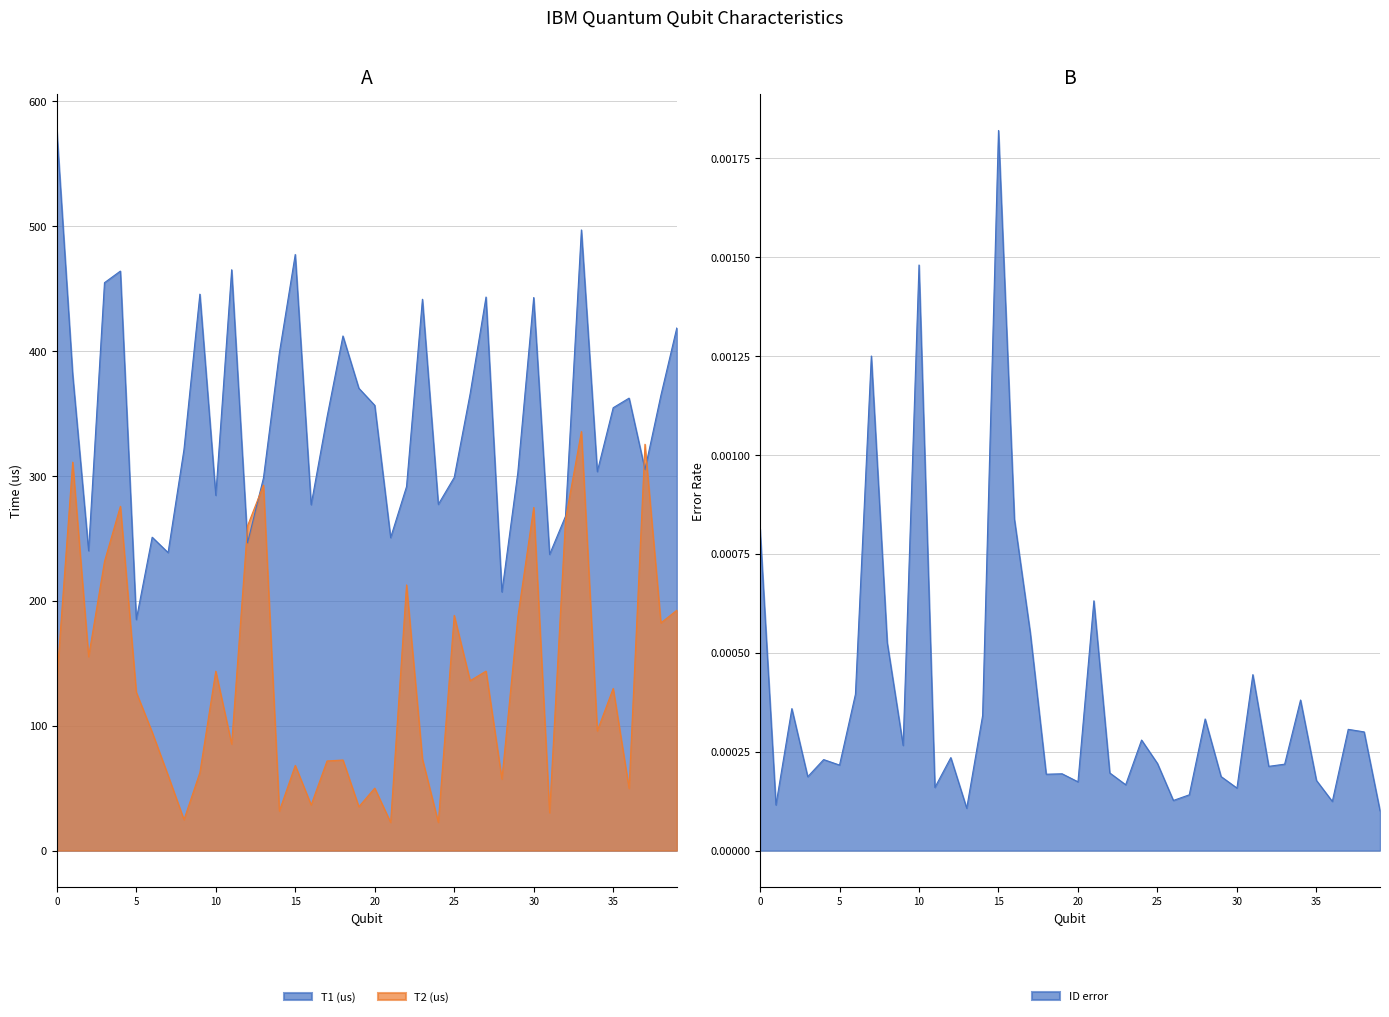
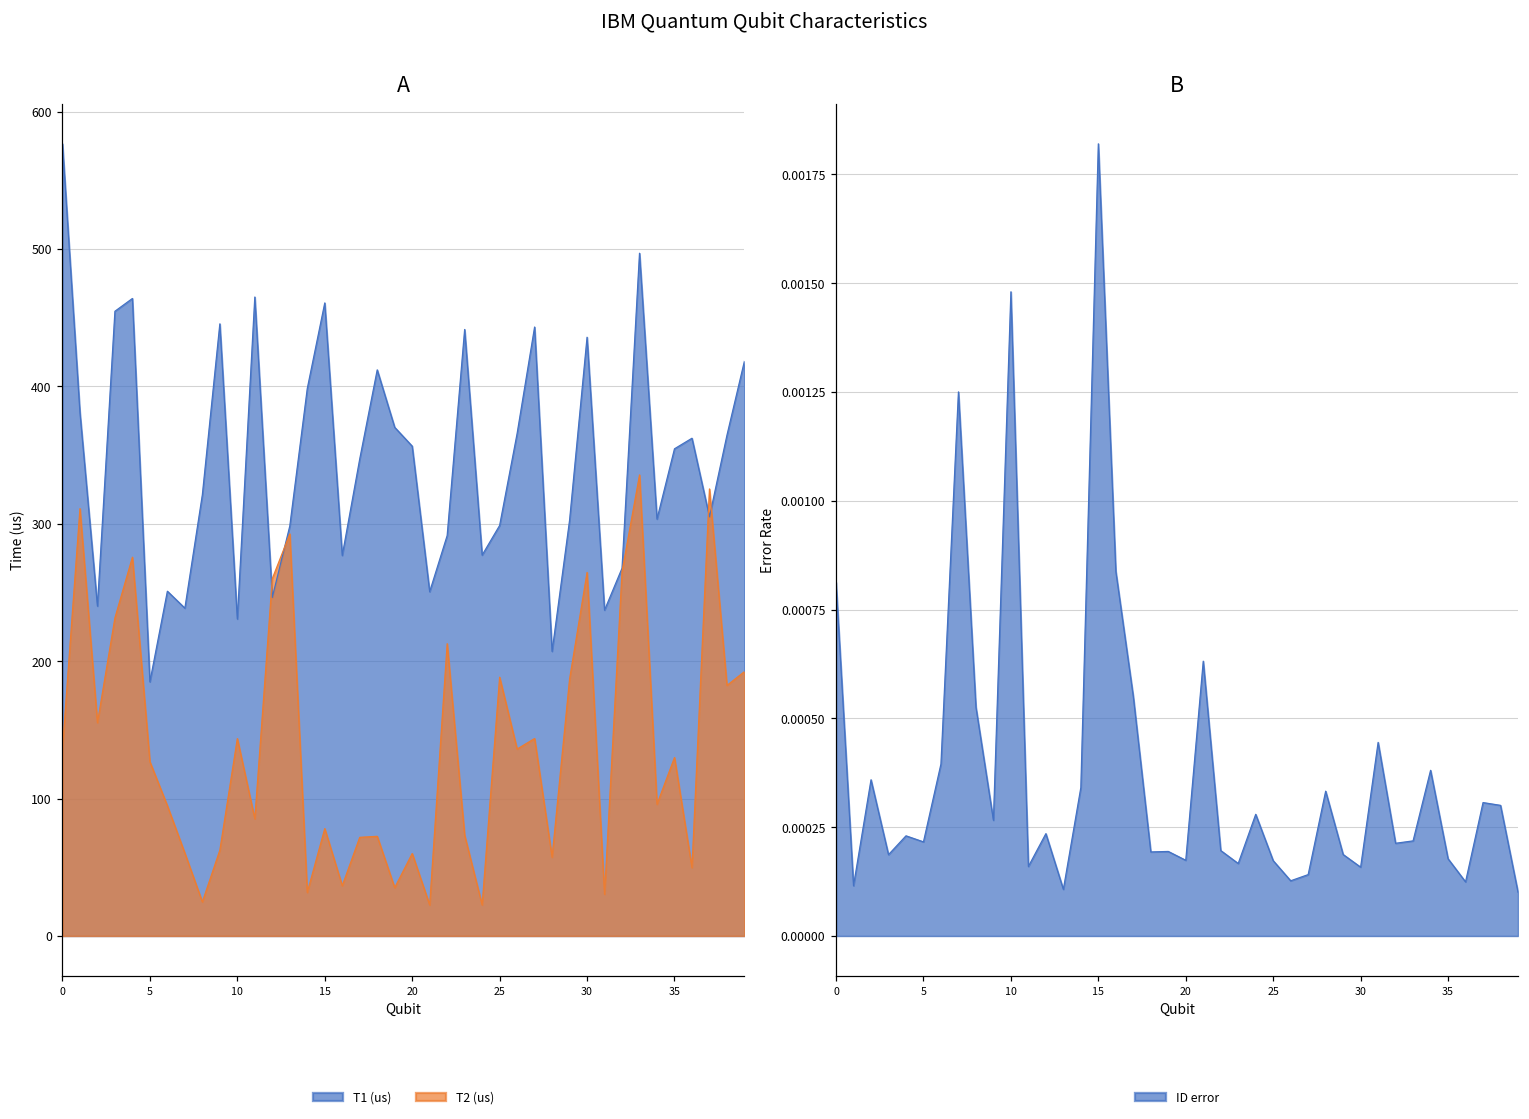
  {
    "A": {
      "T1 (us)": {
        "0": 577,
        "5": 185,
-       "10": 284,
-       "15": 477,
+       "10": 231,
+       "15": 461,
        "20": 357,
        "25": 299,
-       "30": 443,
+       "30": 436,
        "35": 355
      },
      "T2 (us)": {
        "0": 136,
        "5": 127,
        "10": 144,
-       "15": 68,
-       "20": 50,
+       "15": 78,
+       "20": 60,
        "25": 188,
-       "30": 275,
+       "30": 265,
        "35": 130
      }
    },
    "B": {
      "0": 0.00081,
      "5": 0.00022,
      "10": 0.00148,
      "15": 0.00182,
      "20": 0.00017,
-     "25": 0.00022,
+     "25": 0.00017,
      "30": 0.00016,
      "35": 0.00018
    }
  }
